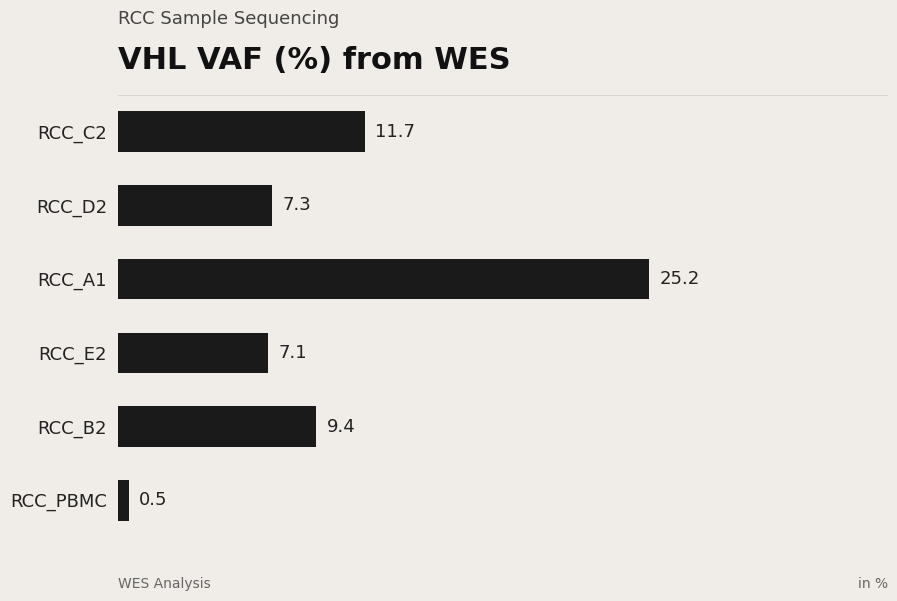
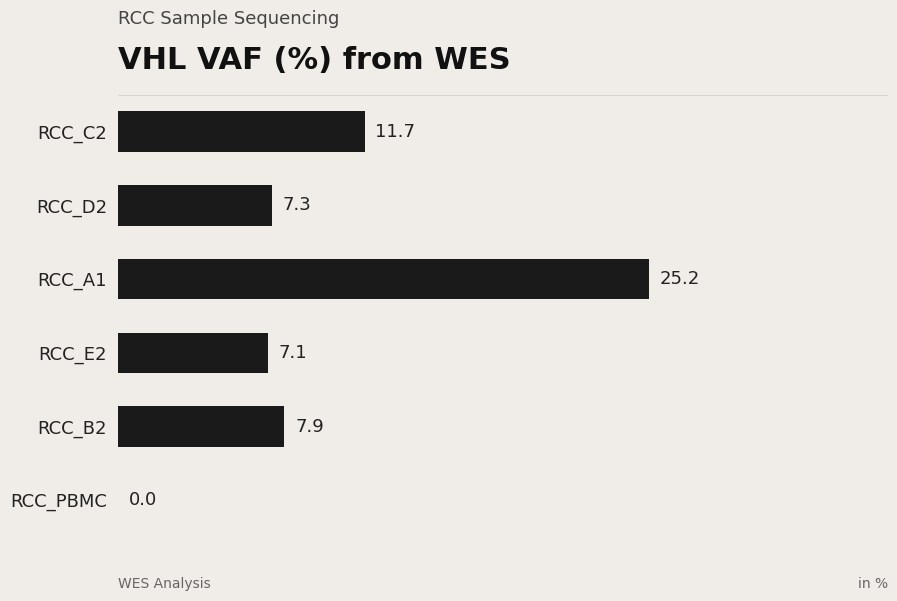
  {
    "RCC_C2": 11.7,
    "RCC_D2": 7.3,
    "RCC_A1": 25.2,
    "RCC_E2": 7.1,
-   "RCC_B2": 9.4,
-   "RCC_PBMC": 0.5
+   "RCC_B2": 7.9,
+   "RCC_PBMC": 0.0
  }
